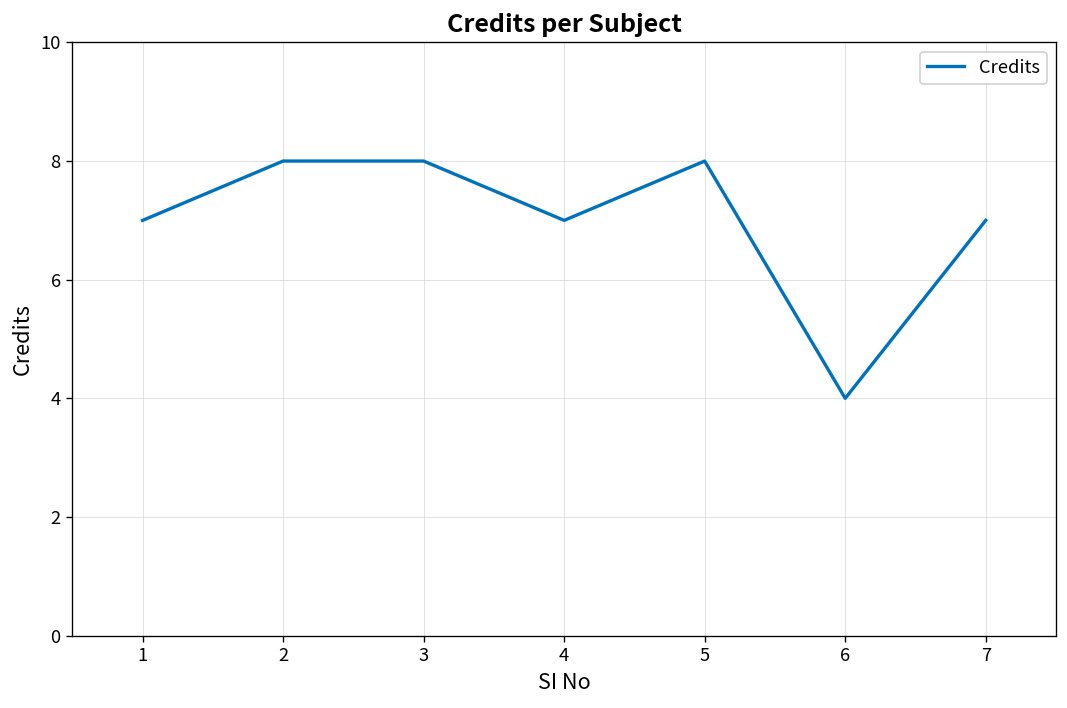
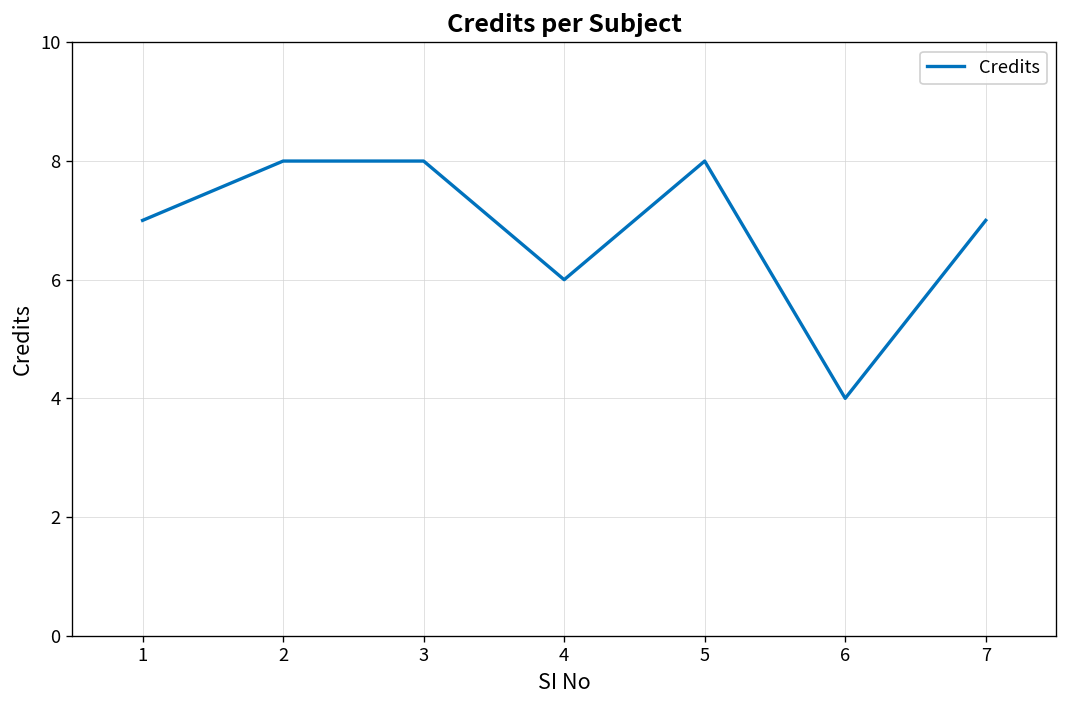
  {
    "1": 7,
    "2": 8,
    "3": 8,
-   "4": 7,
+   "4": 6,
    "5": 8,
    "6": 4,
    "7": 7
  }
